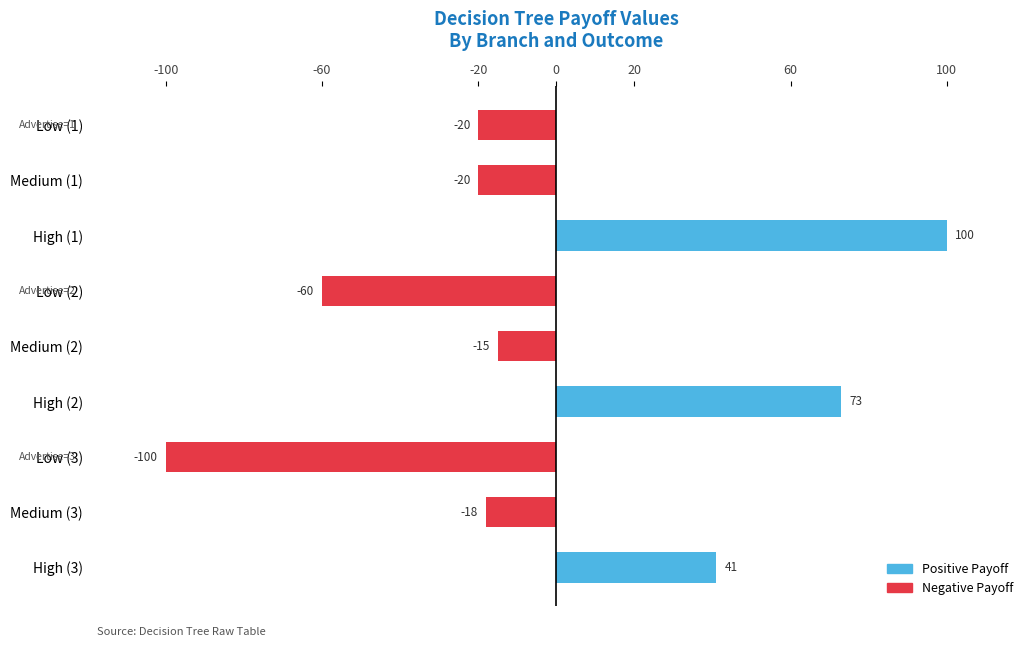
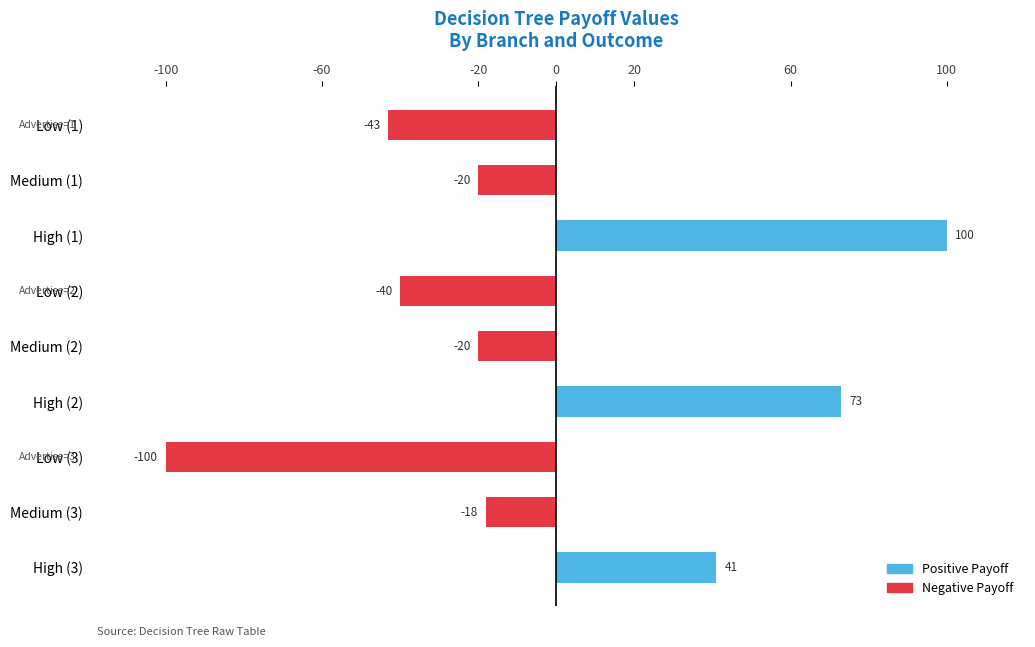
  {
-   "Low (1)": -20,
+   "Low (1)": -43,
    "Medium (1)": -20,
    "High (1)": 100,
-   "Low (2)": -60,
-   "Medium (2)": -15,
+   "Low (2)": -40,
+   "Medium (2)": -20,
    "High (2)": 73,
    "Low (3)": -100,
    "Medium (3)": -18,
    "High (3)": 41
  }
